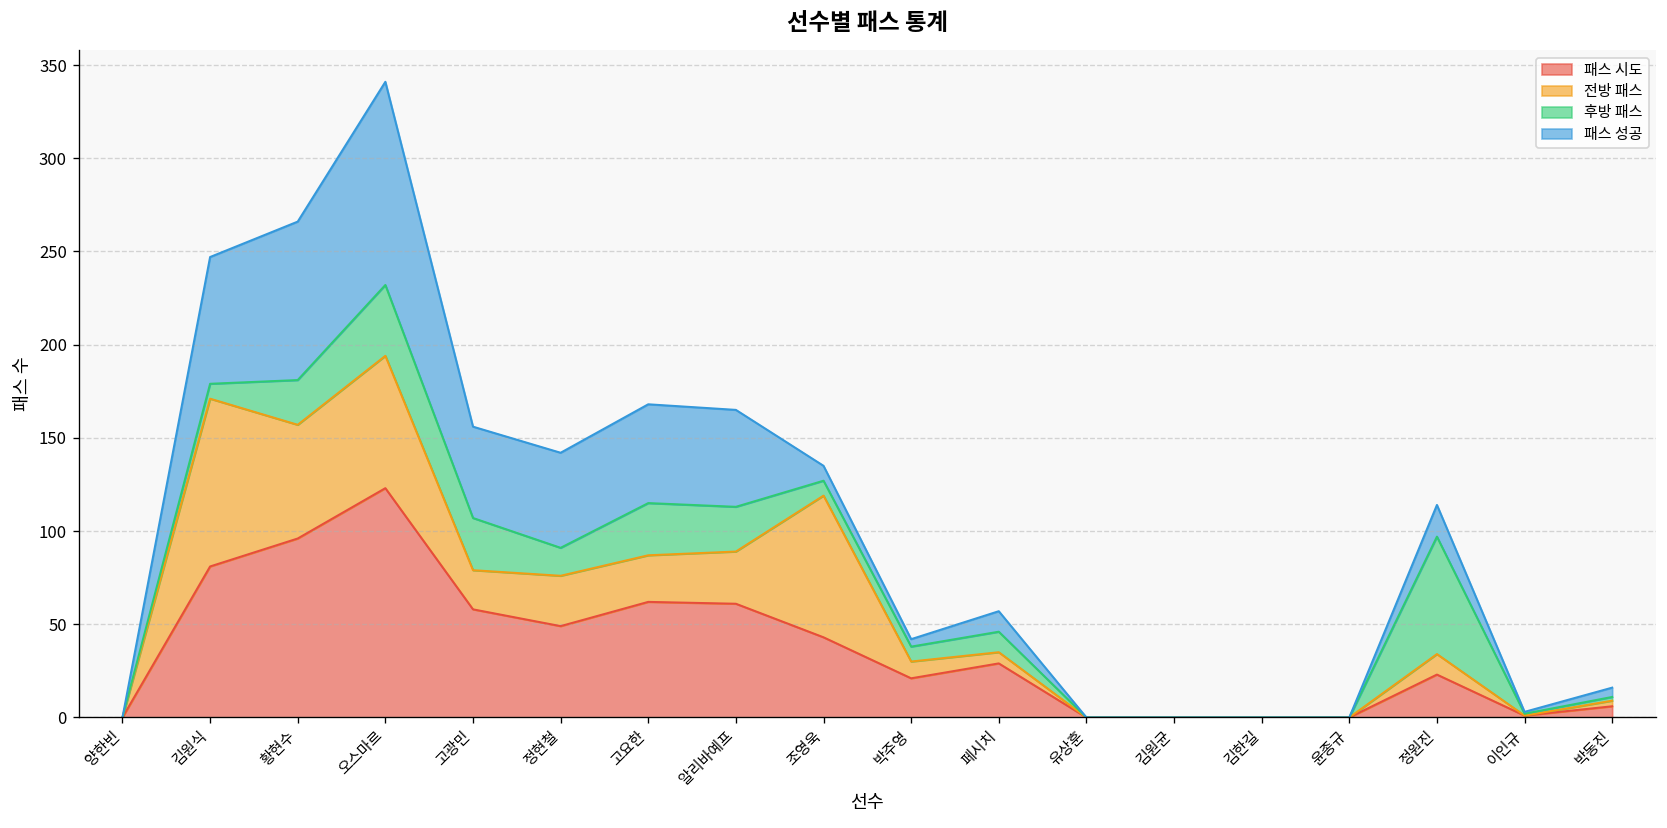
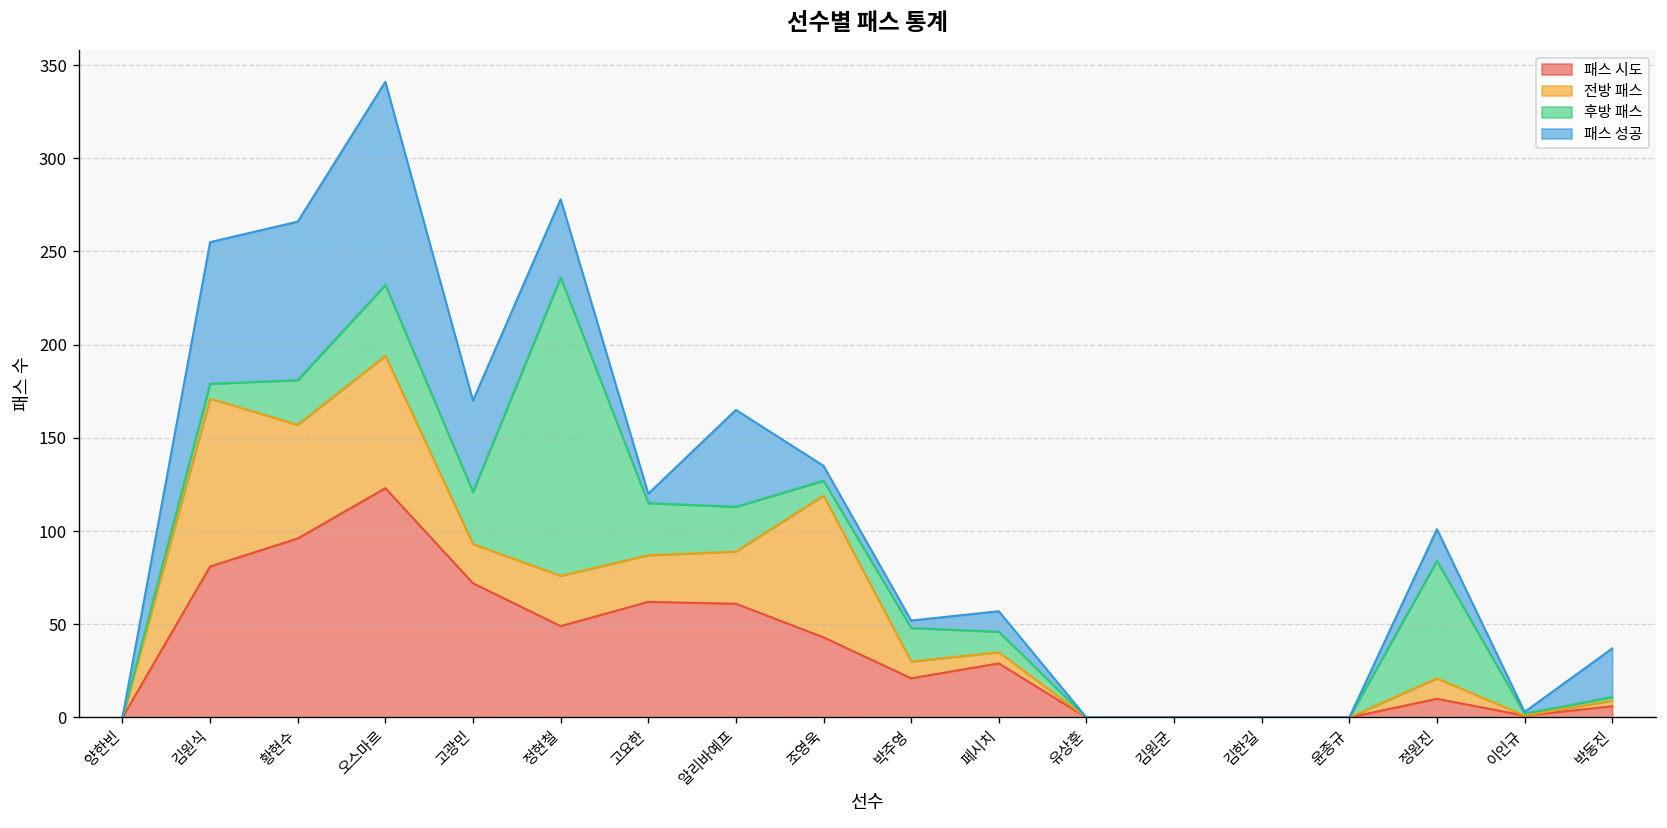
  {
    "패스 시도": {
      "김원식": 81,
      "황현수": 96,
      "오스마르": 123,
-     "고광민": 58,
+     "고광민": 72,
      "정현철": 49,
      "고요한": 62,
      "알리바예프": 61,
      "조영욱": 43,
      "박주영": 21,
      "페시치": 29,
-     "정원진": 23,
+     "정원진": 10,
      "박동진": 6
    },
    "전방 패스": {
      "김원식": 90,
      "황현수": 61,
      "오스마르": 71,
      "고광민": 21,
      "정현철": 27,
      "고요한": 25,
      "알리바예프": 28,
      "조영욱": 76,
      "박주영": 9,
      "페시치": 6,
      "정원진": 11,
      "박동진": 3
    },
    "후방 패스": {
      "김원식": 8,
      "황현수": 24,
      "오스마르": 38,
      "고광민": 28,
-     "정현철": 15,
+     "정현철": 160,
      "고요한": 28,
      "알리바예프": 24,
      "조영욱": 8,
-     "박주영": 8,
+     "박주영": 18,
      "페시치": 11,
      "정원진": 63,
      "박동진": 2
    },
    "패스 성공": {
-     "김원식": 68,
+     "김원식": 76,
      "황현수": 85,
      "오스마르": 109,
      "고광민": 49,
-     "정현철": 51,
-     "고요한": 53,
+     "정현철": 42,
+     "고요한": 5,
      "알리바예프": 52,
      "조영욱": 8,
      "박주영": 4,
      "페시치": 11,
      "정원진": 17,
-     "박동진": 5
+     "박동진": 26
    }
  }
